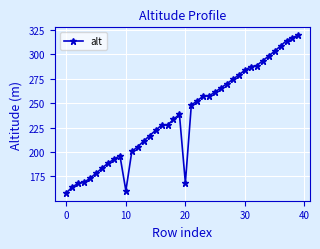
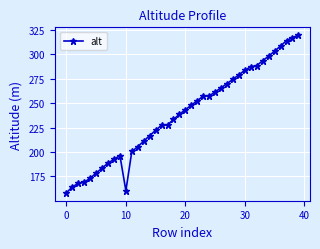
  {
    "0": 160,
    "10": 160,
-   "20": 170,
+   "20": 240,
    "30": 280
  }
